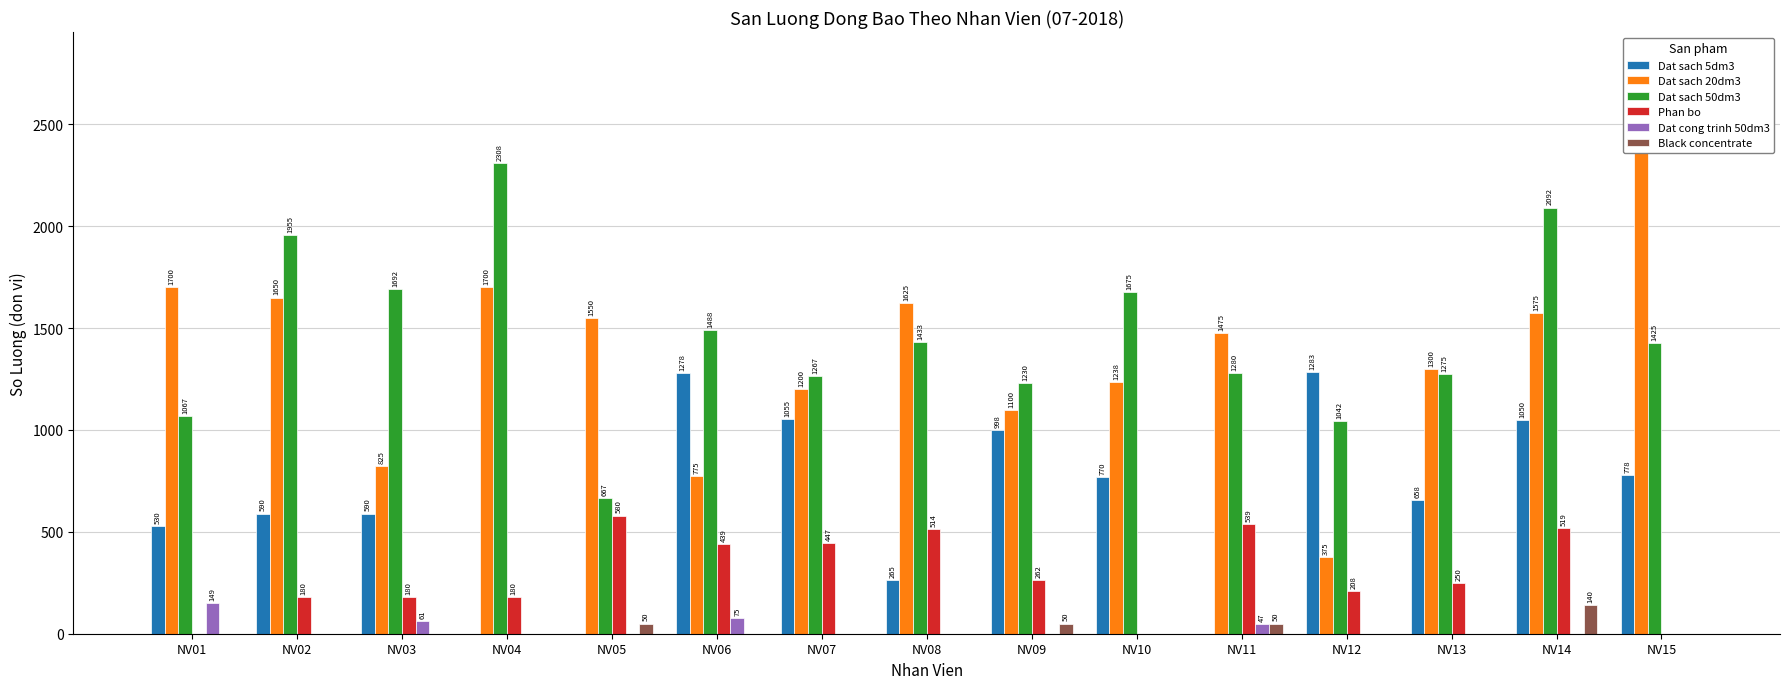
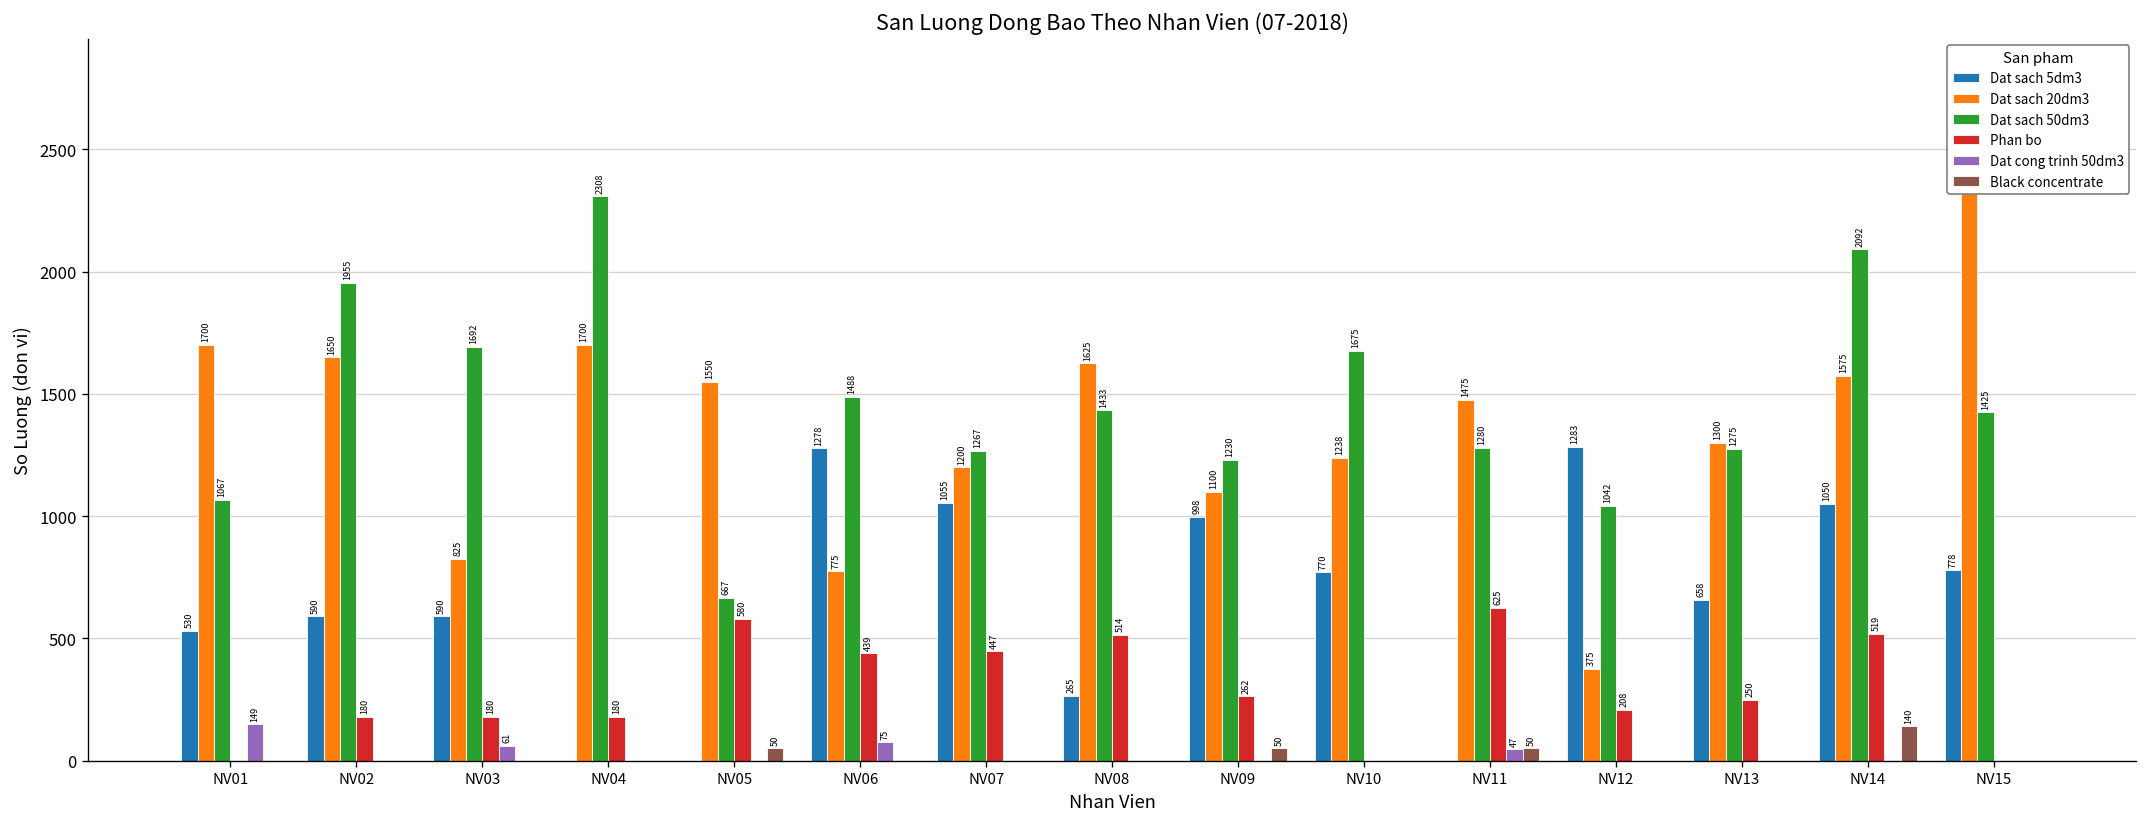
  {
    "Dat sach 5dm3": {
      "NV01": 530,
      "NV02": 590,
      "NV03": 590,
      "NV06": 1278,
      "NV07": 1055,
      "NV08": 265,
      "NV09": 998,
      "NV10": 770,
      "NV12": 1283,
      "NV13": 658,
      "NV14": 1050,
      "NV15": 778
    },
    "Dat sach 20dm3": {
      "NV01": 1700,
      "NV02": 1650,
      "NV03": 825,
      "NV04": 1700,
      "NV05": 1550,
      "NV06": 775,
      "NV07": 1200,
      "NV08": 1625,
      "NV09": 1100,
      "NV10": 1238,
      "NV11": 1475,
      "NV12": 375,
      "NV13": 1300,
      "NV14": 1575
    },
    "Dat sach 50dm3": {
      "NV01": 1067,
      "NV02": 1955,
      "NV03": 1692,
      "NV04": 2308,
      "NV05": 667,
      "NV06": 1488,
      "NV07": 1267,
      "NV08": 1433,
      "NV09": 1230,
      "NV10": 1675,
      "NV11": 1280,
      "NV12": 1042,
      "NV13": 1275,
      "NV14": 2092,
      "NV15": 1425
    },
    "Phan bo": {
      "NV02": 180,
      "NV03": 180,
      "NV04": 180,
      "NV05": 580,
      "NV06": 439,
      "NV07": 447,
      "NV08": 514,
      "NV09": 262,
-     "NV11": 539,
+     "NV11": 625,
      "NV12": 208,
      "NV13": 250,
      "NV14": 519
    },
    "Dat cong trinh 50dm3": {
      "NV01": 149,
      "NV03": 61,
      "NV06": 75,
      "NV11": 47
    },
    "Black concentrate": {
      "NV05": 50,
      "NV09": 50,
      "NV11": 50,
      "NV14": 140
    }
  }
